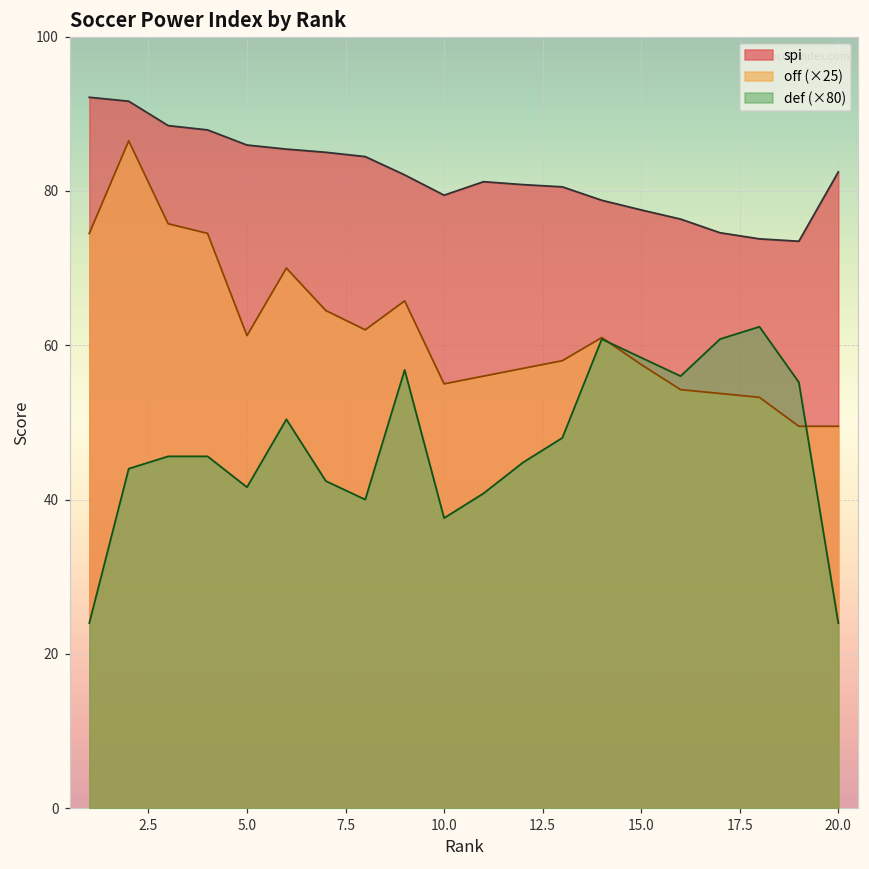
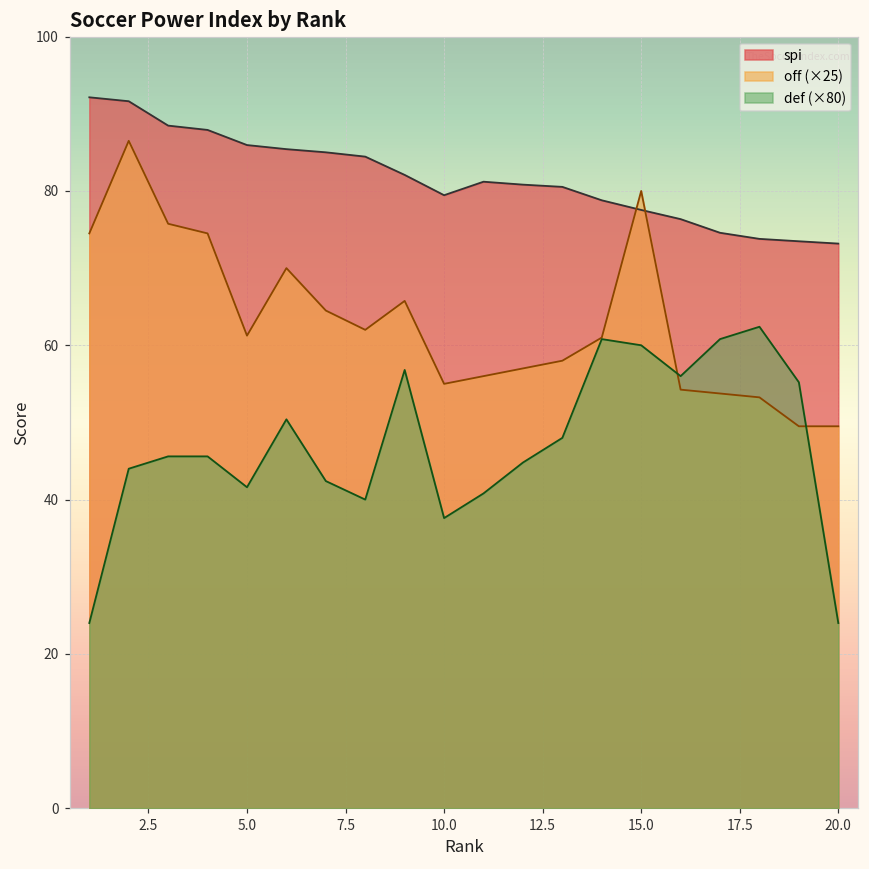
  {
    "spi": {
      "5.0": 86,
      "10.0": 79,
      "15.0": 78,
-     "20.0": 82
+     "20.0": 73
    },
    "off (×25)": {
      "5.0": 61,
      "10.0": 55,
-     "15.0": 57,
+     "15.0": 80,
      "20.0": 50
    },
    "def (×80)": {
      "5.0": 42,
      "10.0": 38,
-     "15.0": 58,
+     "15.0": 60,
      "20.0": 24
    }
  }
